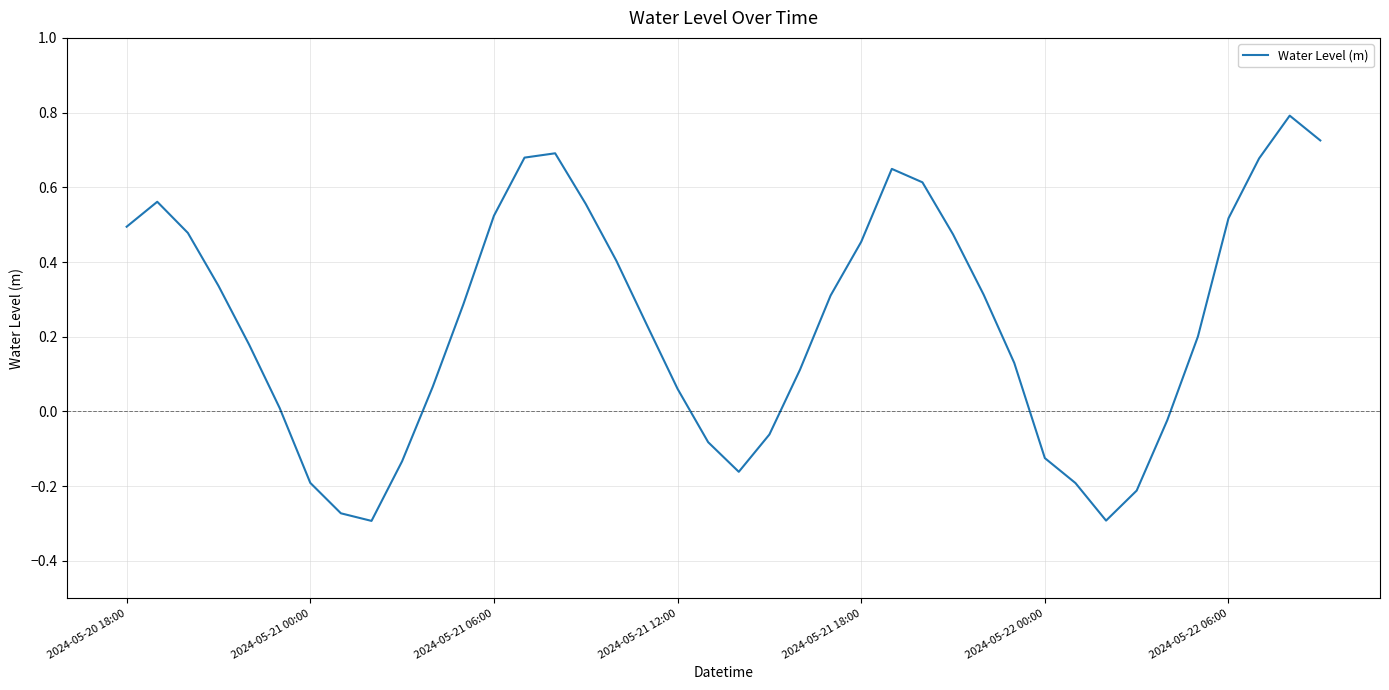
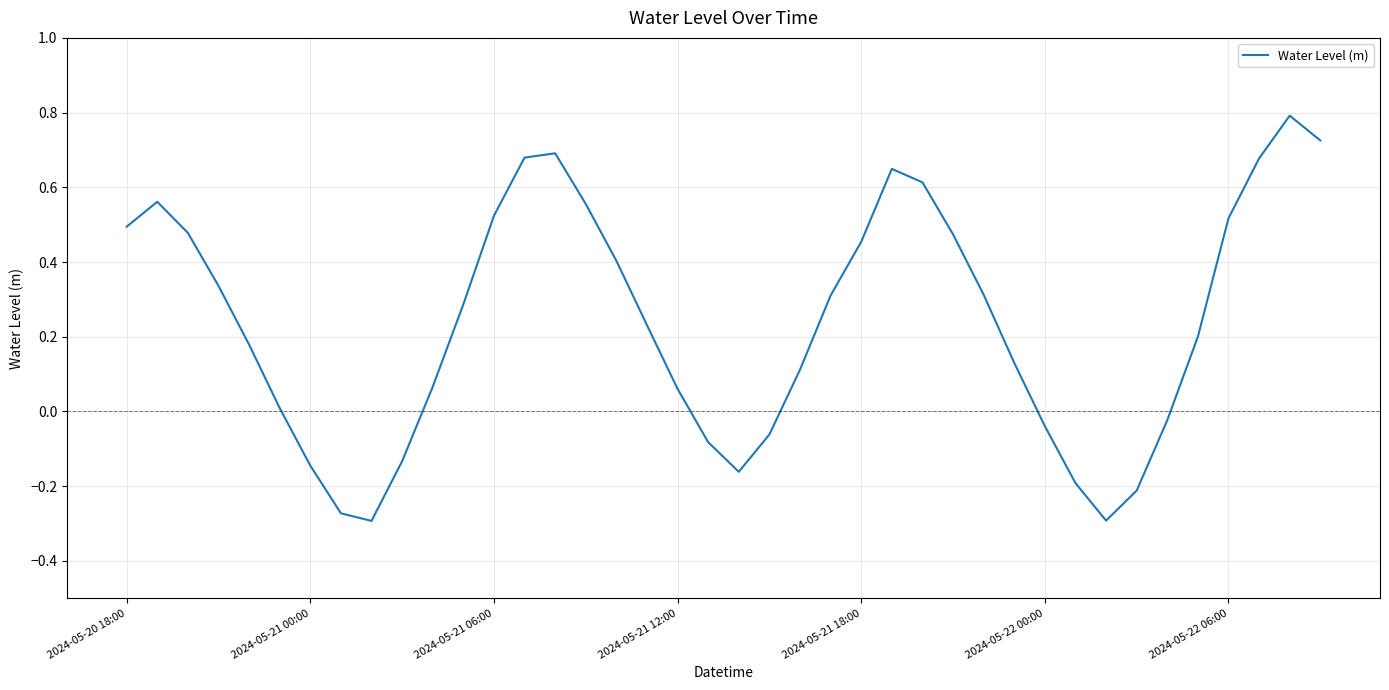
  {
    "2024-05-20 18:00": 0.49,
-   "2024-05-21 00:00": -0.19,
+   "2024-05-21 00:00": -0.14,
    "2024-05-21 06:00": 0.52,
    "2024-05-21 12:00": 0.06,
    "2024-05-21 18:00": 0.45,
-   "2024-05-22 00:00": -0.12,
+   "2024-05-22 00:00": -0.04,
    "2024-05-22 06:00": 0.52
  }
